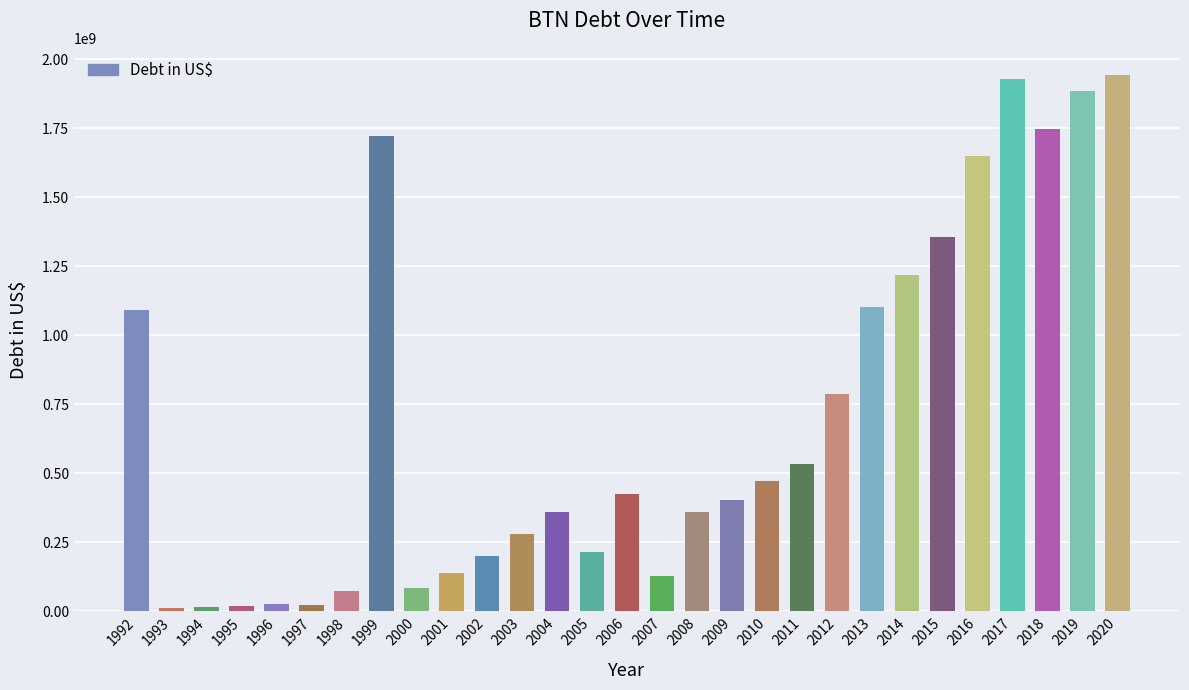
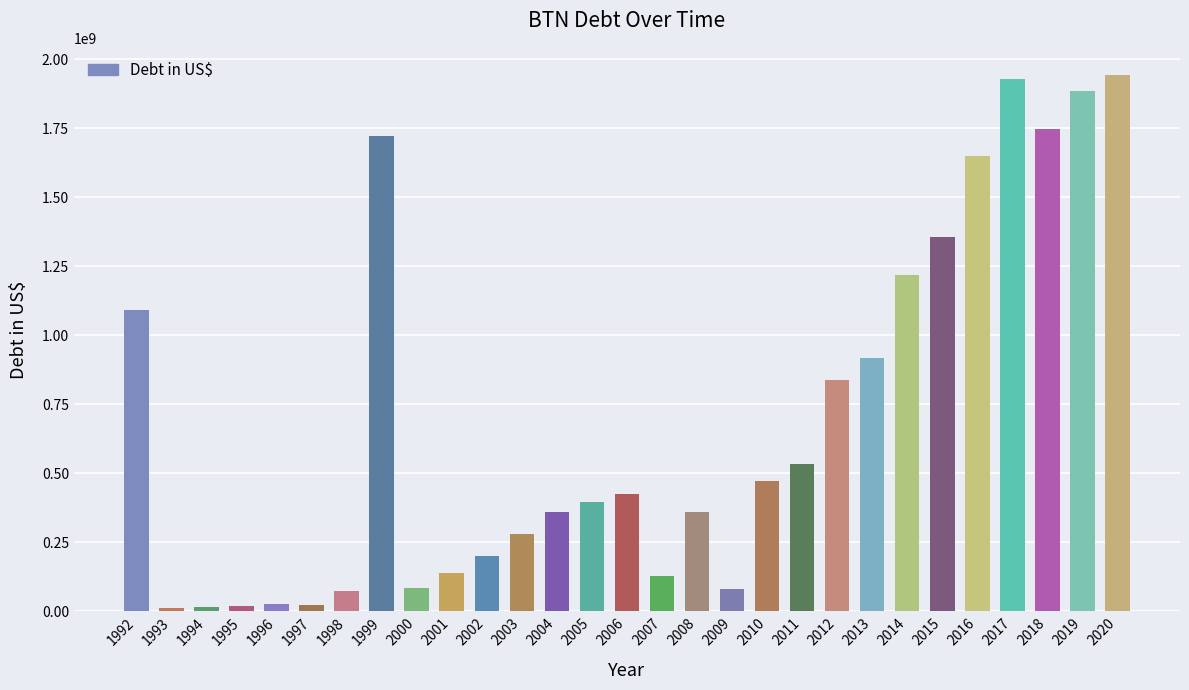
  {
    "1992": 1090000000,
    "1993": 10000000,
    "1994": 20000000,
    "1995": 20000000,
    "1996": 30000000,
    "1997": 30000000,
    "1998": 70000000,
    "1999": 1720000000,
    "2000": 80000000,
    "2001": 140000000,
    "2002": 200000000,
    "2003": 280000000,
    "2004": 360000000,
-   "2005": 210000000,
+   "2005": 400000000,
    "2006": 420000000,
    "2007": 130000000,
    "2008": 360000000,
-   "2009": 400000000,
+   "2009": 80000000,
    "2010": 470000000,
    "2011": 540000000,
-   "2012": 790000000,
-   "2013": 1100000000,
+   "2012": 840000000,
+   "2013": 920000000,
    "2014": 1220000000,
    "2015": 1360000000,
    "2016": 1650000000,
    "2017": 1930000000,
    "2018": 1750000000,
    "2019": 1880000000,
    "2020": 1940000000
  }
